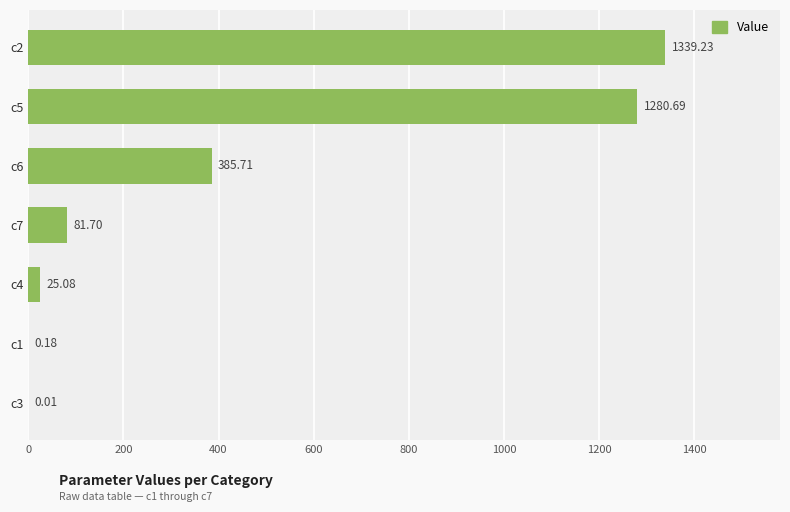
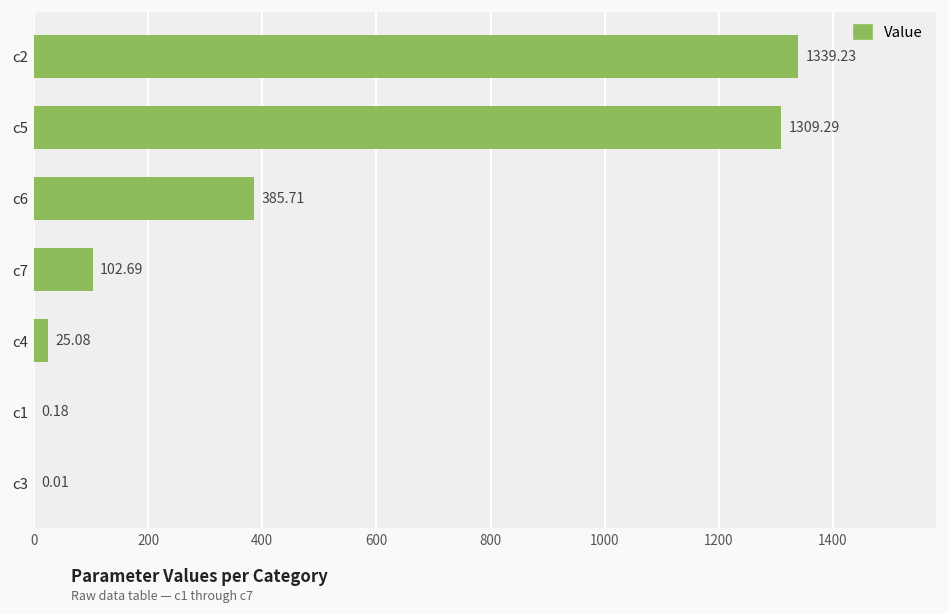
  {
    "c2": 1339.23,
-   "c5": 1280.69,
+   "c5": 1309.29,
    "c6": 385.71,
-   "c7": 81.70,
+   "c7": 102.69,
    "c4": 25.08,
    "c1": 0.18,
    "c3": 0.01
  }
